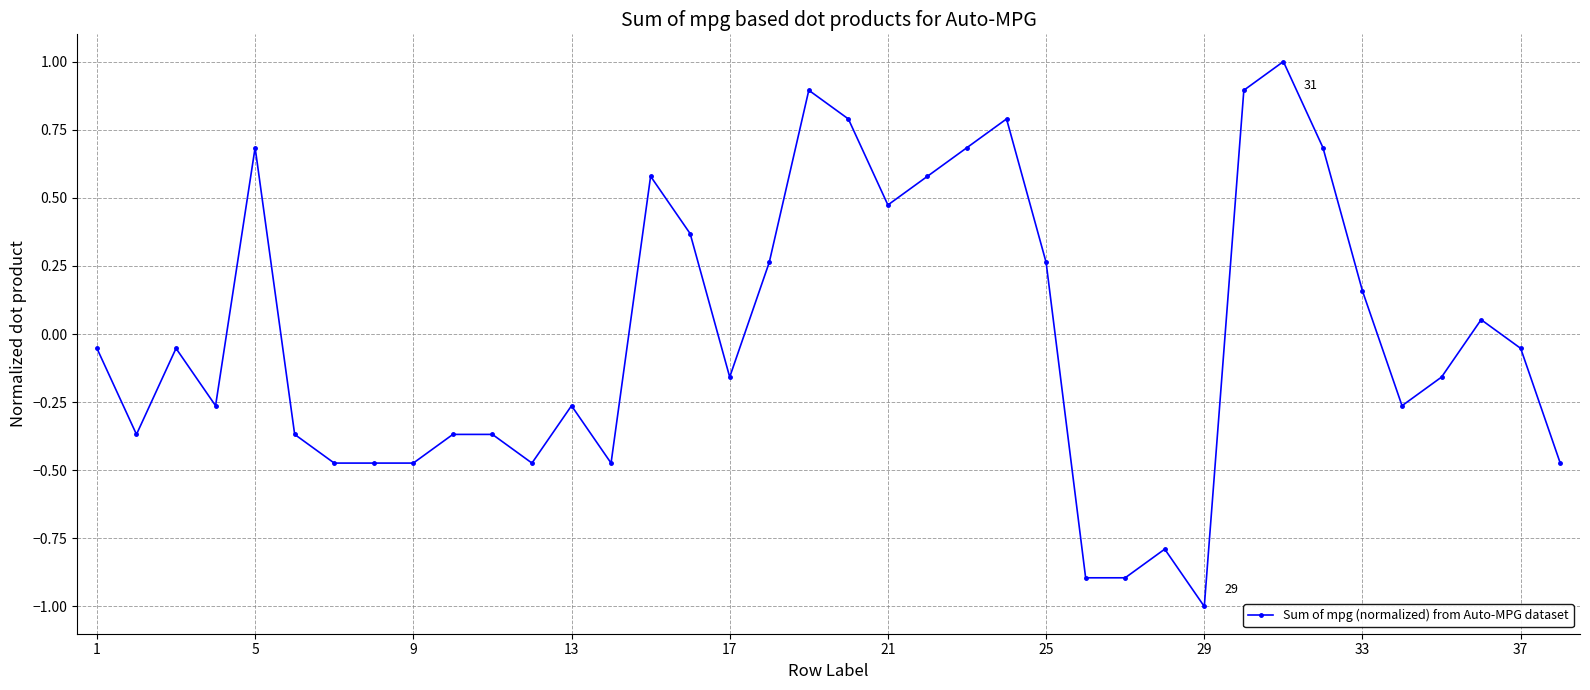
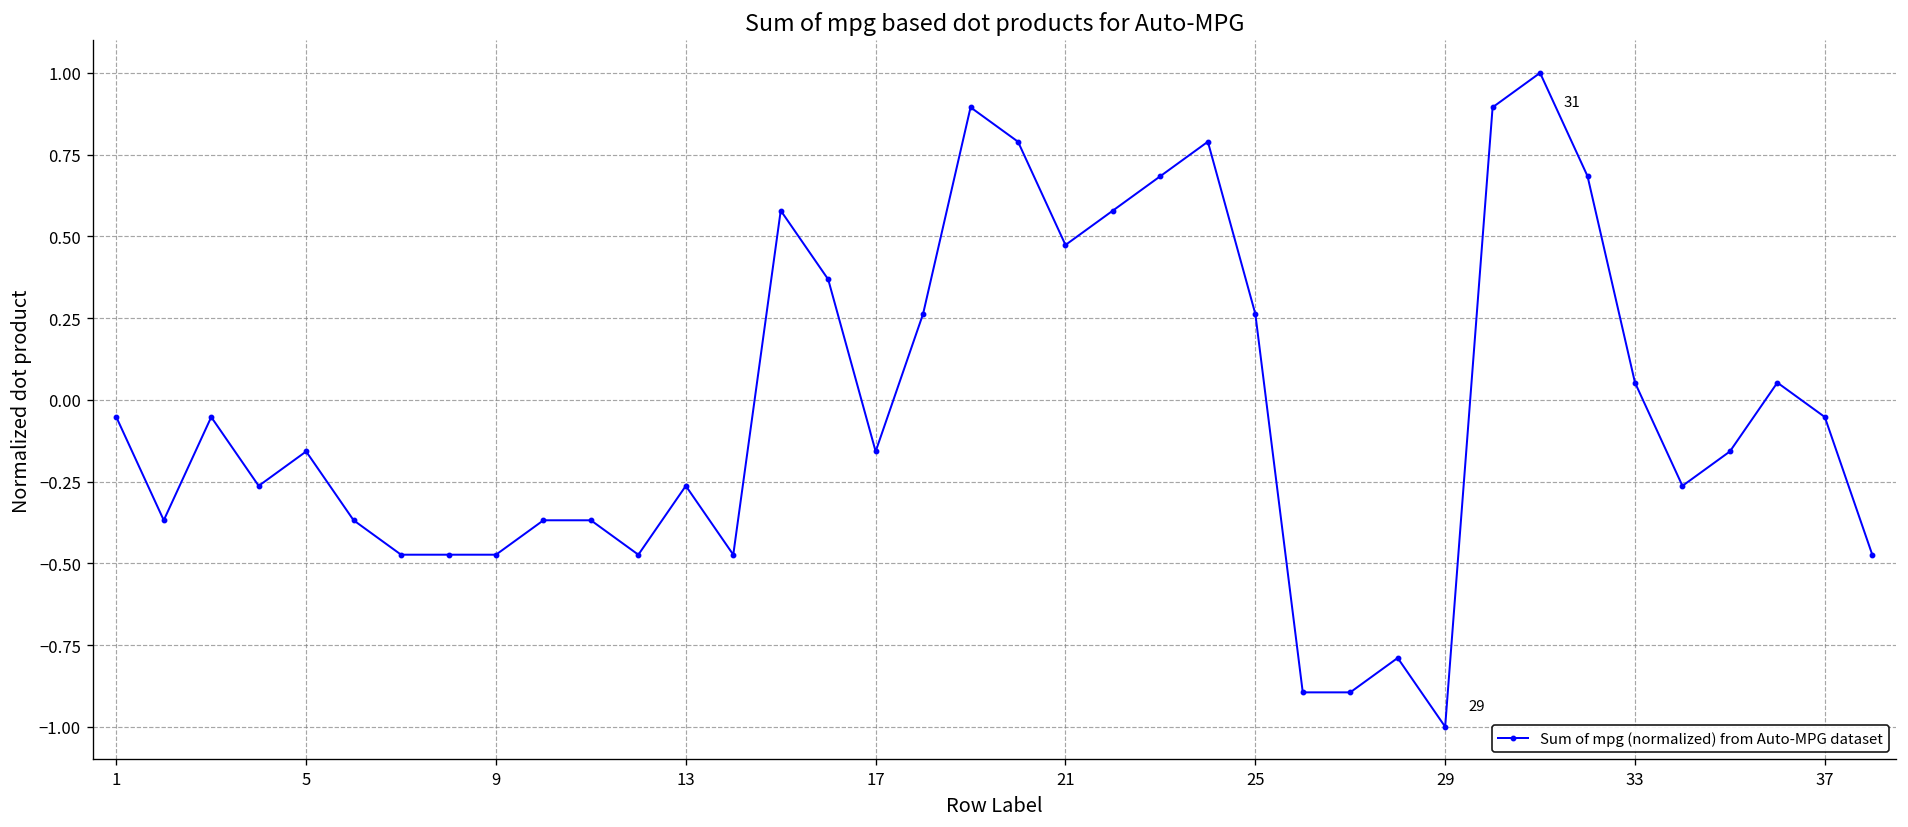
  {
    "1": -0.05,
-   "5": 0.68,
+   "5": -0.16,
    "9": -0.47,
    "13": -0.26,
    "17": -0.16,
    "21": 0.47,
    "25": 0.26,
-   "33": 0.16,
+   "33": 0.05,
    "37": -0.05
  }
